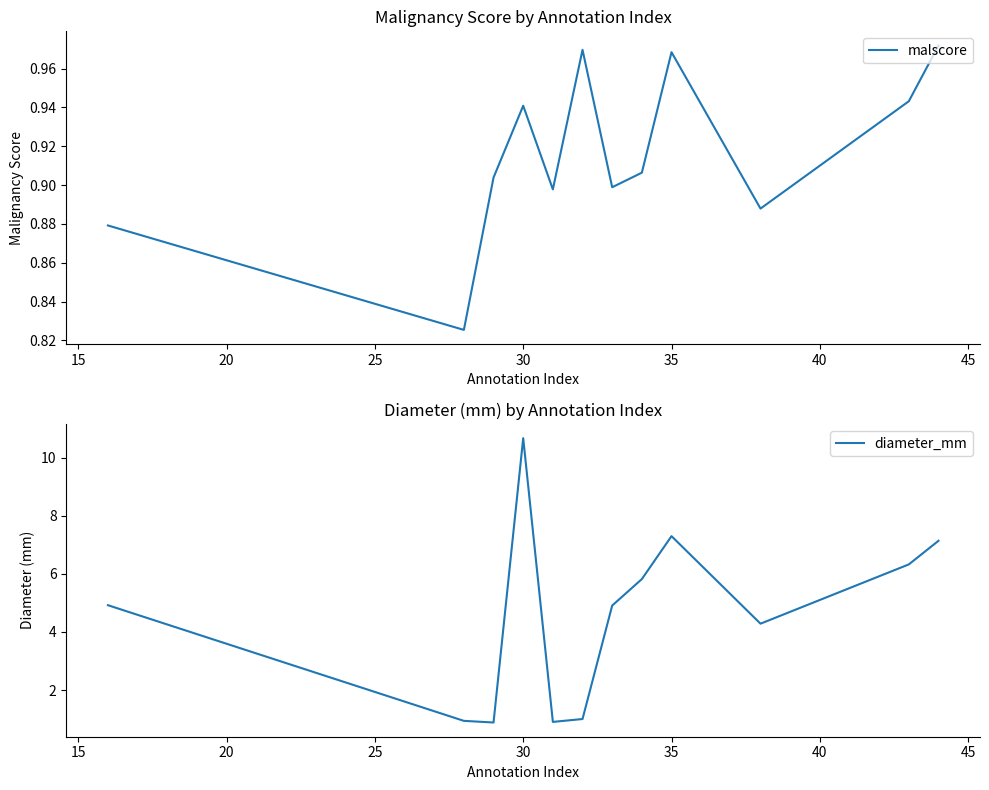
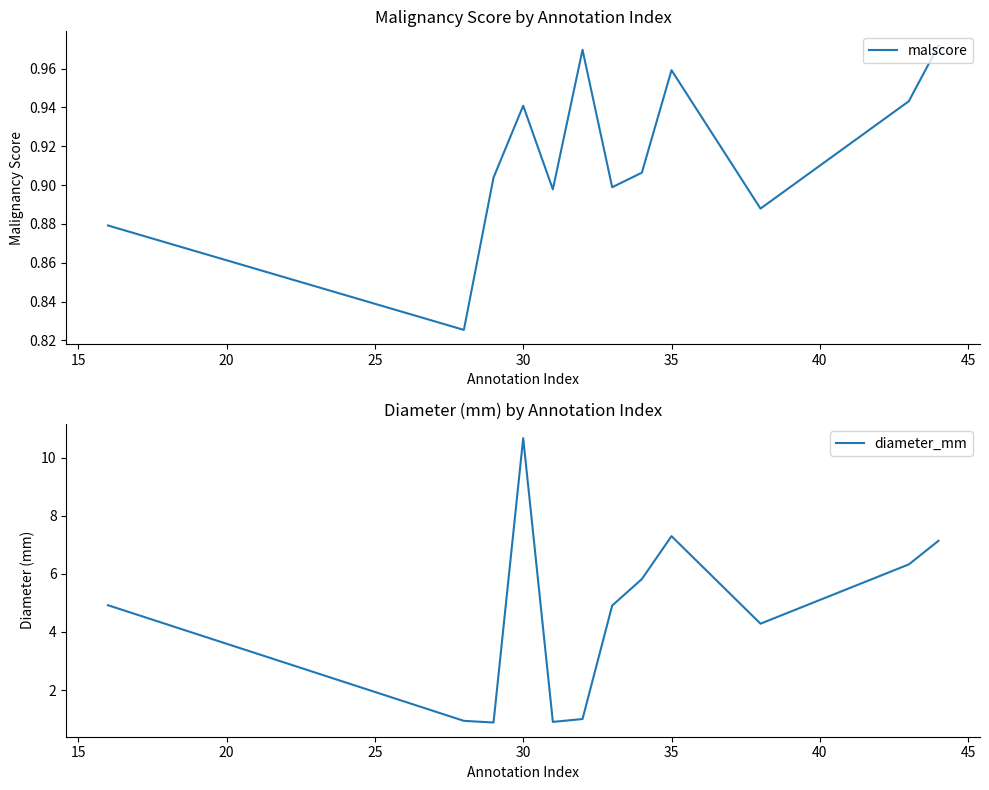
  {
    "Malignancy Score by Annotation Index": {
      "30": 0.941,
-     "35": 0.968
+     "35": 0.959
    },
    "Diameter (mm) by Annotation Index": {
      "30": 10.7,
      "35": 7.3
    }
  }
